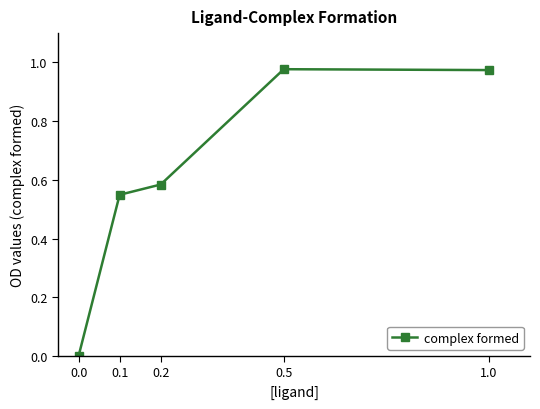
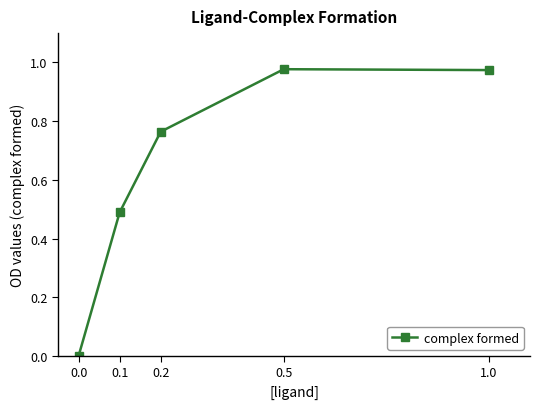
  {
    "0.0": 0.00,
-   "0.1": 0.55,
-   "0.2": 0.58,
+   "0.1": 0.49,
+   "0.2": 0.76,
    "0.5": 0.98,
    "1.0": 0.97
  }
